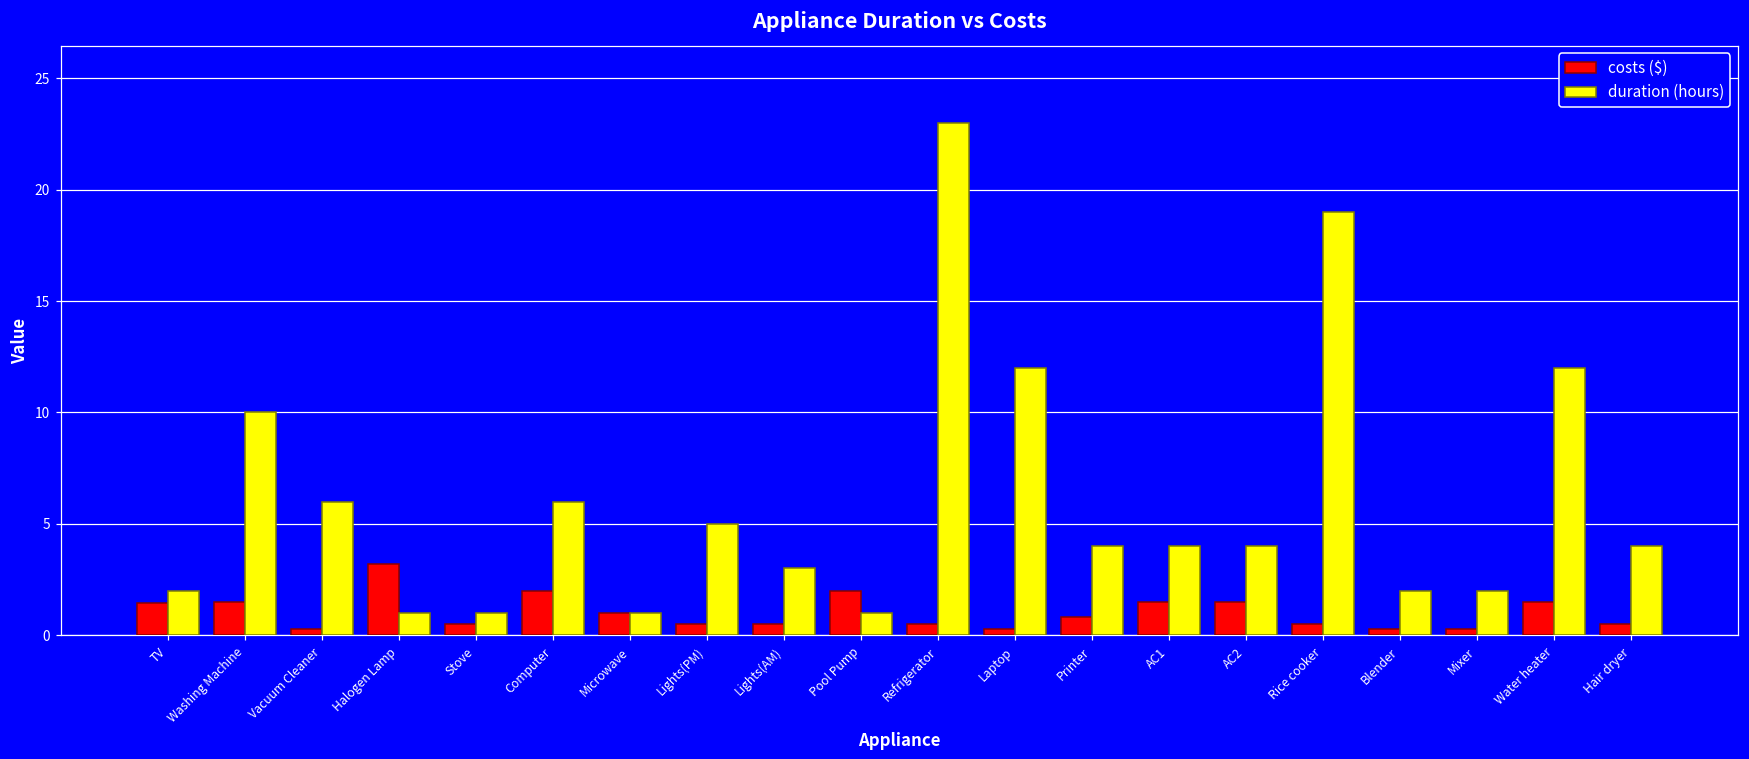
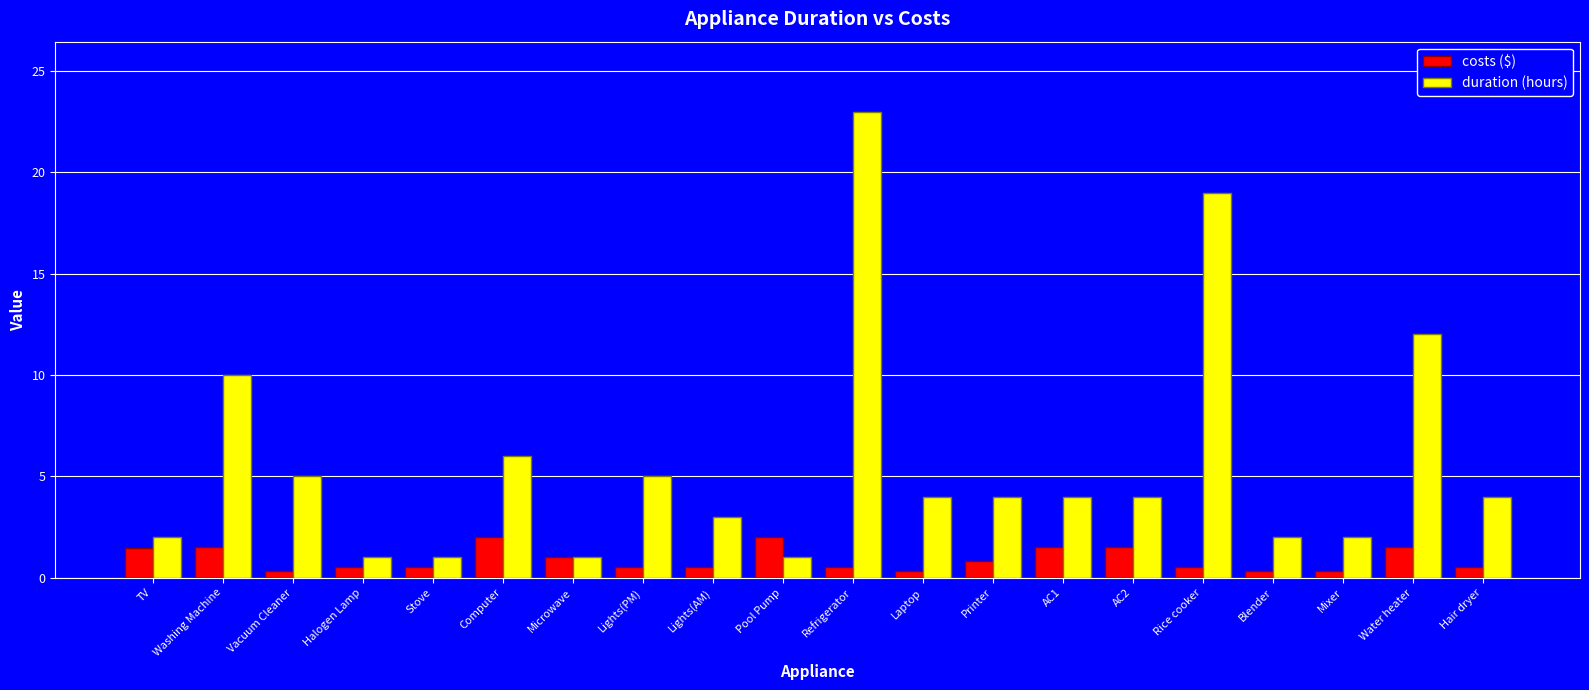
  {
    "costs ($)": {
      "TV": 1.5,
      "Washing Machine": 1.5,
      "Vacuum Cleaner": 0.3,
-     "Halogen Lamp": 3.2,
+     "Halogen Lamp": 0.5,
      "Stove": 0.5,
      "Computer": 2.0,
      "Microwave": 1.0,
      "Lights(PM)": 0.5,
      "Lights(AM)": 0.5,
      "Pool Pump": 2.0,
      "Refrigerator": 0.5,
      "Laptop": 0.3,
      "Printer": 0.8,
      "AC1": 1.5,
      "AC2": 1.5,
      "Rice cooker": 0.5,
      "Blender": 0.3,
      "Mixer": 0.3,
      "Water heater": 1.5,
      "Hair dryer": 0.5
    },
    "duration (hours)": {
      "TV": 2,
      "Washing Machine": 10,
-     "Vacuum Cleaner": 6,
+     "Vacuum Cleaner": 5,
      "Halogen Lamp": 1,
      "Stove": 1,
      "Computer": 6,
      "Microwave": 1,
      "Lights(PM)": 5,
      "Lights(AM)": 3,
      "Pool Pump": 1,
      "Refrigerator": 23,
-     "Laptop": 12,
+     "Laptop": 4,
      "Printer": 4,
      "AC1": 4,
      "AC2": 4,
      "Rice cooker": 19,
      "Blender": 2,
      "Mixer": 2,
      "Water heater": 12,
      "Hair dryer": 4
    }
  }
